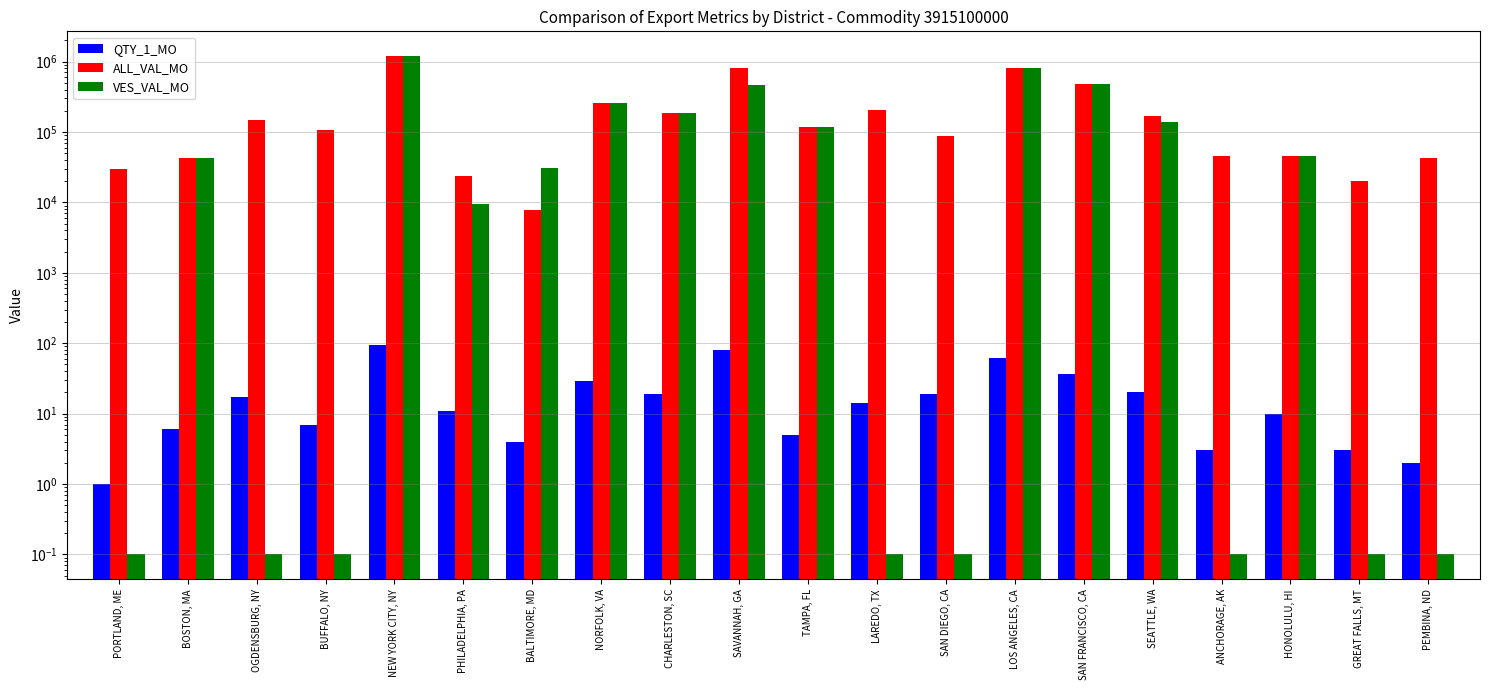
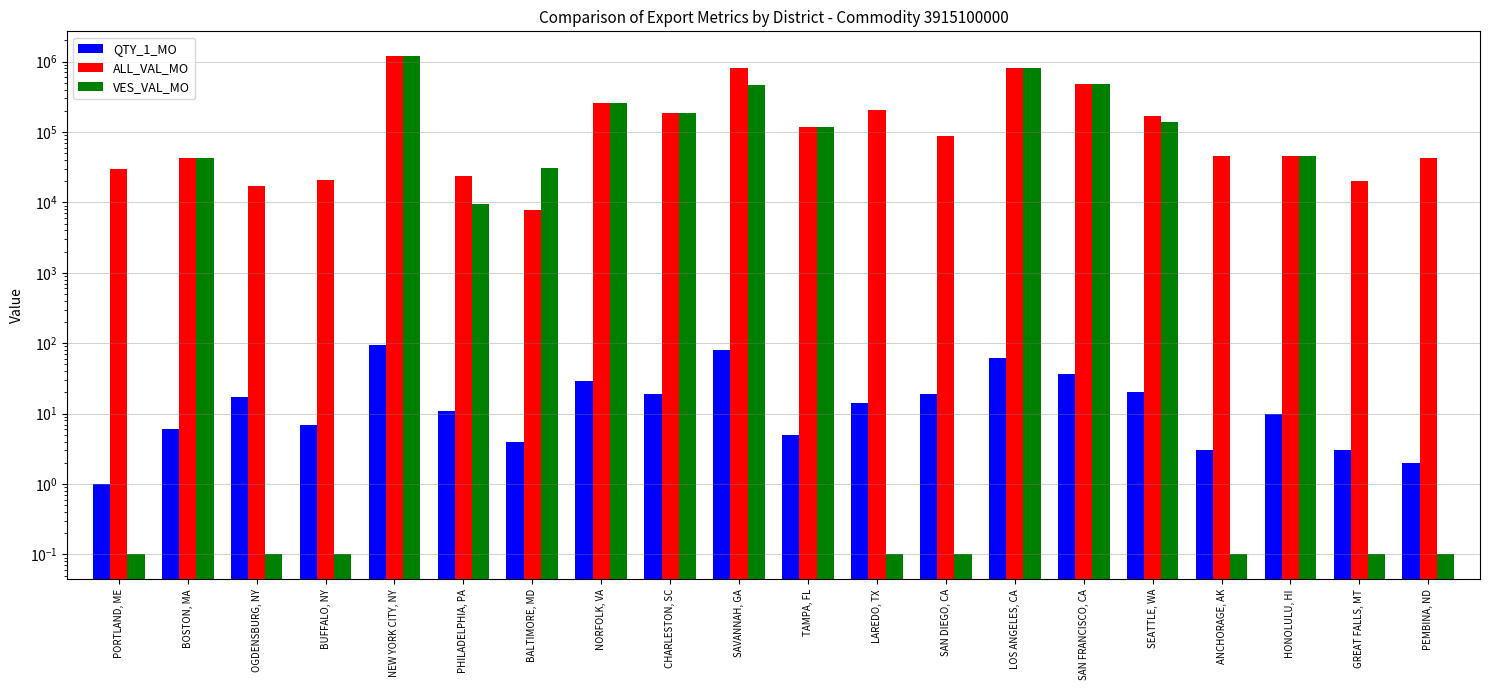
  {
    "QTY_1_MO": {
      "PORTLAND, ME": 1,
      "BOSTON, MA": 6,
      "OGDENSBURG, NY": 17,
      "BUFFALO, NY": 7,
      "NEW YORK CITY, NY": 100,
      "PHILADELPHIA, PA": 11,
      "BALTIMORE, MD": 4,
      "NORFOLK, VA": 29,
      "CHARLESTON, SC": 19,
      "SAVANNAH, GA": 80,
      "TAMPA, FL": 5,
      "LAREDO, TX": 14,
      "SAN DIEGO, CA": 19,
      "LOS ANGELES, CA": 60,
      "SAN FRANCISCO, CA": 40,
      "SEATTLE, WA": 20,
      "ANCHORAGE, AK": 3,
      "HONOLULU, HI": 10,
      "GREAT FALLS, MT": 3,
      "PEMBINA, ND": 2
    },
    "ALL_VAL_MO": {
      "PORTLAND, ME": 30000,
      "BOSTON, MA": 40000,
-     "OGDENSBURG, NY": 150000,
-     "BUFFALO, NY": 110000,
+     "OGDENSBURG, NY": 17000,
+     "BUFFALO, NY": 21000,
      "NEW YORK CITY, NY": 1200000,
      "PHILADELPHIA, PA": 24000,
      "BALTIMORE, MD": 8000,
      "NORFOLK, VA": 260000,
      "CHARLESTON, SC": 180000,
      "SAVANNAH, GA": 800000,
      "TAMPA, FL": 120000,
      "LAREDO, TX": 200000,
      "SAN DIEGO, CA": 90000,
      "LOS ANGELES, CA": 800000,
      "SAN FRANCISCO, CA": 500000,
      "SEATTLE, WA": 170000,
      "ANCHORAGE, AK": 50000,
      "HONOLULU, HI": 50000,
      "GREAT FALLS, MT": 20000,
      "PEMBINA, ND": 40000
    },
    "VES_VAL_MO": {
      "PORTLAND, ME": 0.10,
      "BOSTON, MA": 40000,
      "OGDENSBURG, NY": 0.10,
      "BUFFALO, NY": 0.10,
      "NEW YORK CITY, NY": 1200000,
      "PHILADELPHIA, PA": 10000,
      "BALTIMORE, MD": 30000,
      "NORFOLK, VA": 260000,
      "CHARLESTON, SC": 180000,
      "SAVANNAH, GA": 500000,
      "TAMPA, FL": 120000,
      "LAREDO, TX": 0.10,
      "SAN DIEGO, CA": 0.10,
      "LOS ANGELES, CA": 800000,
      "SAN FRANCISCO, CA": 500000,
      "SEATTLE, WA": 140000,
      "ANCHORAGE, AK": 0.10,
      "HONOLULU, HI": 50000,
      "GREAT FALLS, MT": 0.10,
      "PEMBINA, ND": 0.10
    }
  }
